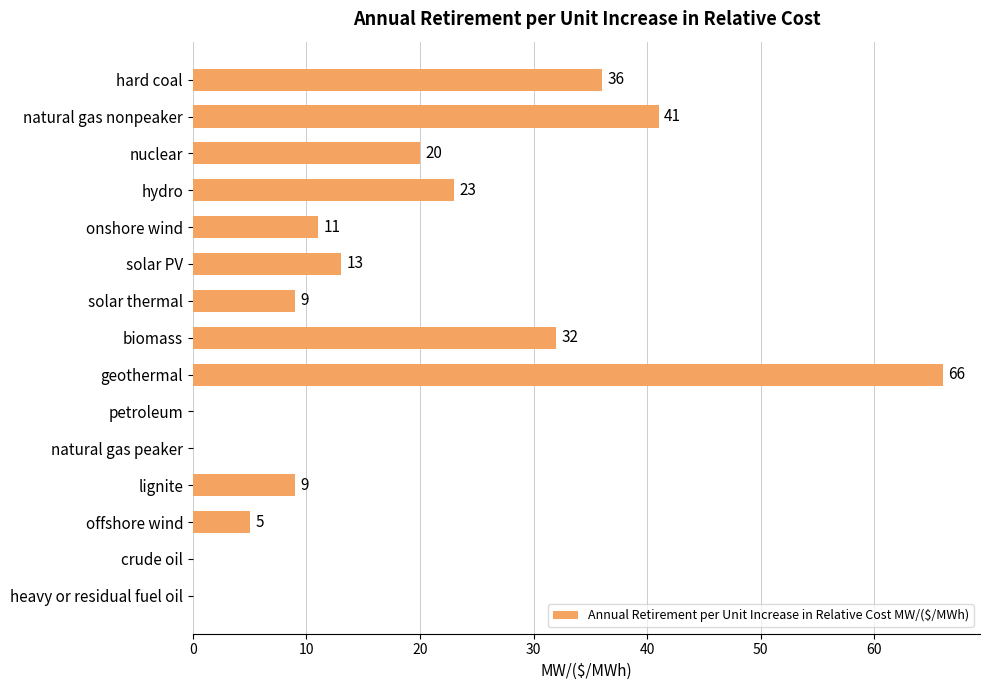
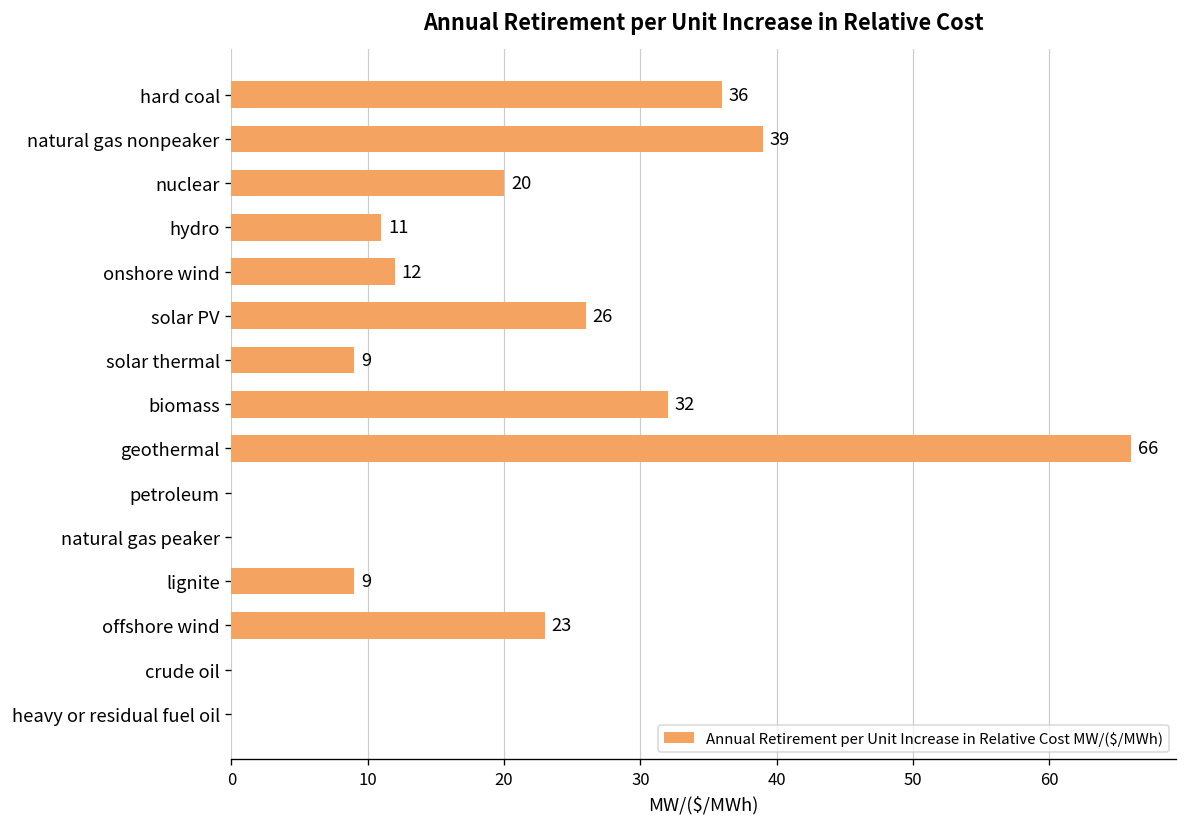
  {
    "hard coal": 36,
-   "natural gas nonpeaker": 41,
+   "natural gas nonpeaker": 39,
    "nuclear": 20,
-   "hydro": 23,
-   "onshore wind": 11,
-   "solar PV": 13,
+   "hydro": 11,
+   "onshore wind": 12,
+   "solar PV": 26,
    "solar thermal": 9,
    "biomass": 32,
    "geothermal": 66,
    "lignite": 9,
-   "offshore wind": 5
+   "offshore wind": 23
  }
